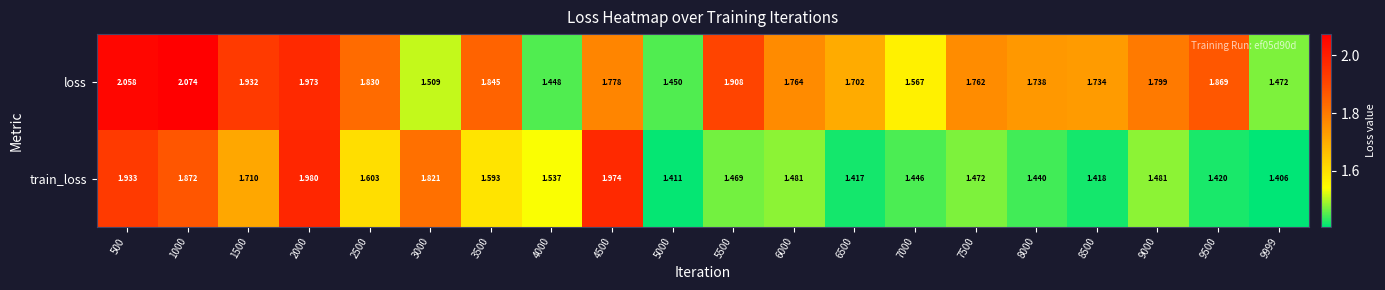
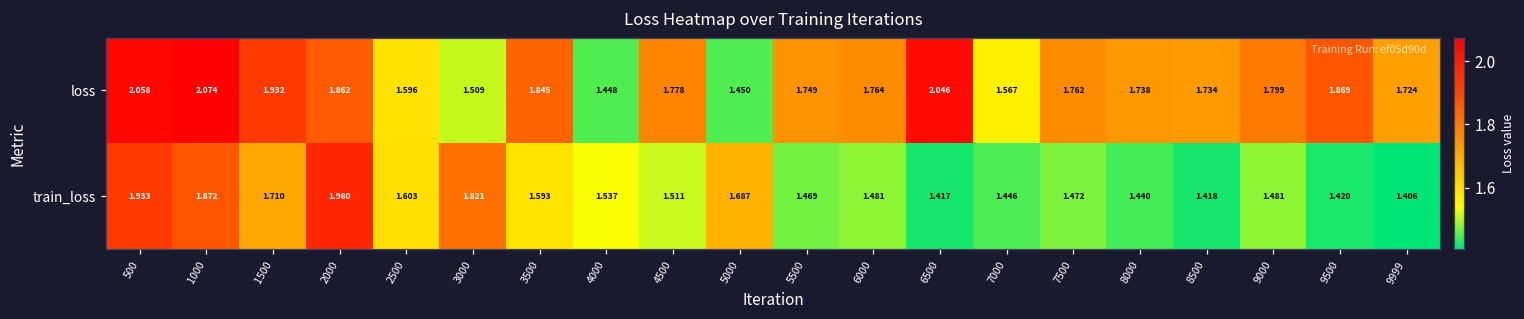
  {
    "loss": {
      "500": 2.058,
      "1000": 2.074,
      "1500": 1.932,
-     "2000": 1.973,
-     "2500": 1.830,
+     "2000": 1.862,
+     "2500": 1.596,
      "3000": 1.509,
      "3500": 1.845,
      "4000": 1.448,
      "4500": 1.778,
      "5000": 1.450,
-     "5500": 1.908,
+     "5500": 1.749,
      "6000": 1.764,
-     "6500": 1.702,
+     "6500": 2.046,
      "7000": 1.567,
      "7500": 1.762,
      "8000": 1.738,
      "8500": 1.734,
      "9000": 1.799,
-     "9999": 1.472
+     "9999": 1.724
    },
    "train_loss": {
      "500": 1.933,
      "1000": 1.872,
      "1500": 1.710,
      "2000": 1.980,
      "2500": 1.603,
      "3000": 1.821,
      "3500": 1.593,
      "4000": 1.537,
-     "4500": 1.974,
-     "5000": 1.411,
+     "4500": 1.511,
+     "5000": 1.687,
      "5500": 1.469,
      "6000": 1.481,
      "6500": 1.417,
      "7000": 1.446,
      "7500": 1.472,
      "8000": 1.440,
      "8500": 1.418,
      "9000": 1.481,
      "9500": 1.420,
      "9999": 1.406
    }
  }
